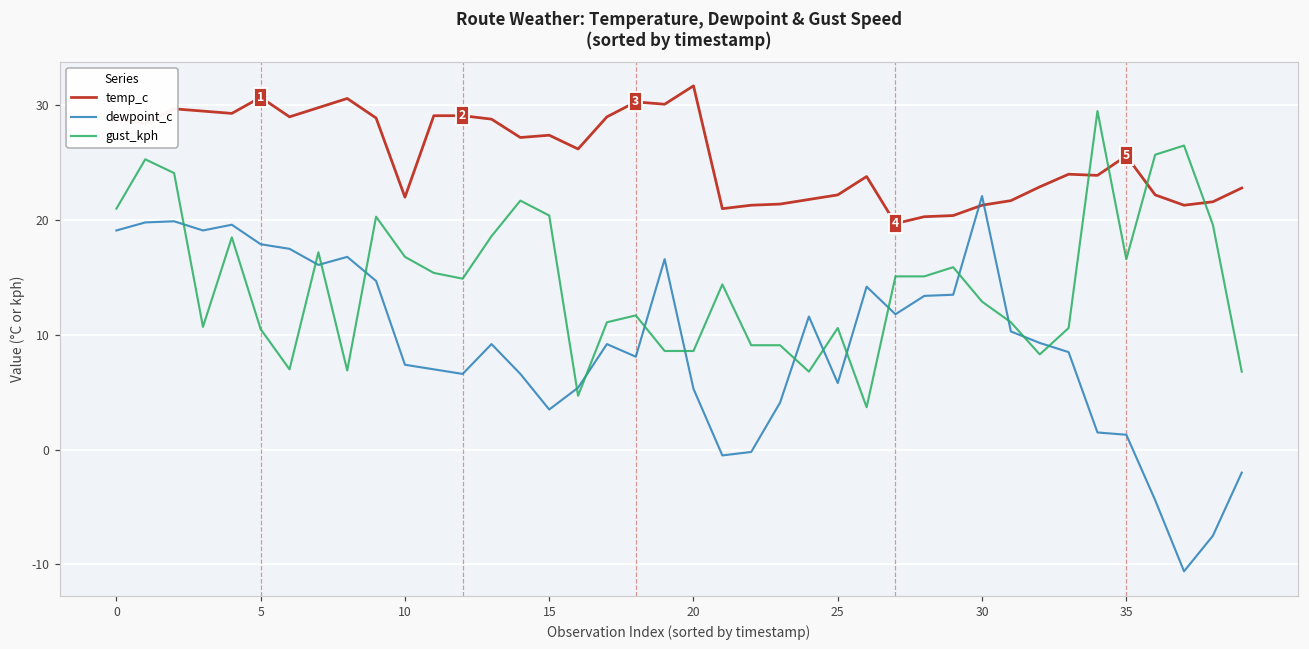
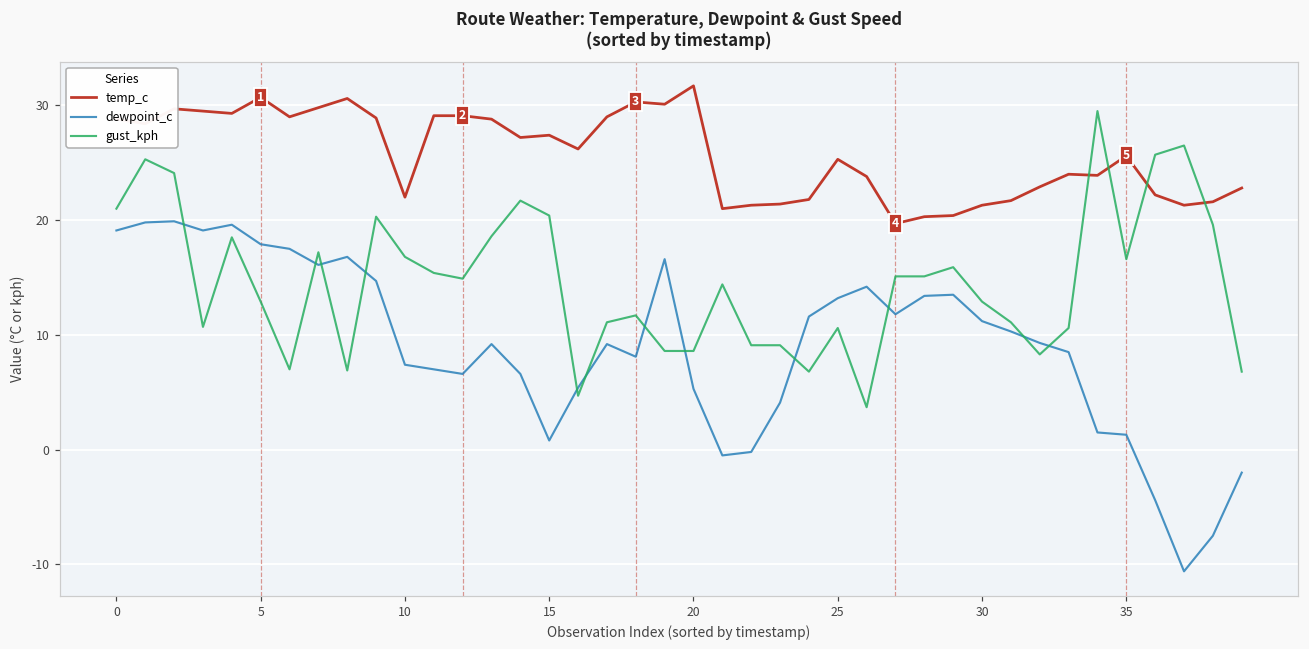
  {
    "temp_c": {
      "10": 22.0,
      "15": 27.4,
      "20": 31.7,
-     "25": 22.2,
+     "25": 25.3,
      "30": 21.3
    },
    "dewpoint_c": {
      "0": 19.1,
      "5": 17.9,
      "10": 7.4,
-     "15": 3.5,
+     "15": 0.8,
      "20": 5.3,
-     "25": 5.8,
-     "30": 22.1,
+     "25": 13.2,
+     "30": 11.2,
      "35": 1.3
    },
    "gust_kph": {
      "0": 21.0,
-     "5": 10.5,
+     "5": 12.9,
      "10": 16.8,
      "15": 20.4,
      "20": 8.6,
      "25": 10.6,
      "30": 12.9,
      "35": 16.6
    }
  }
